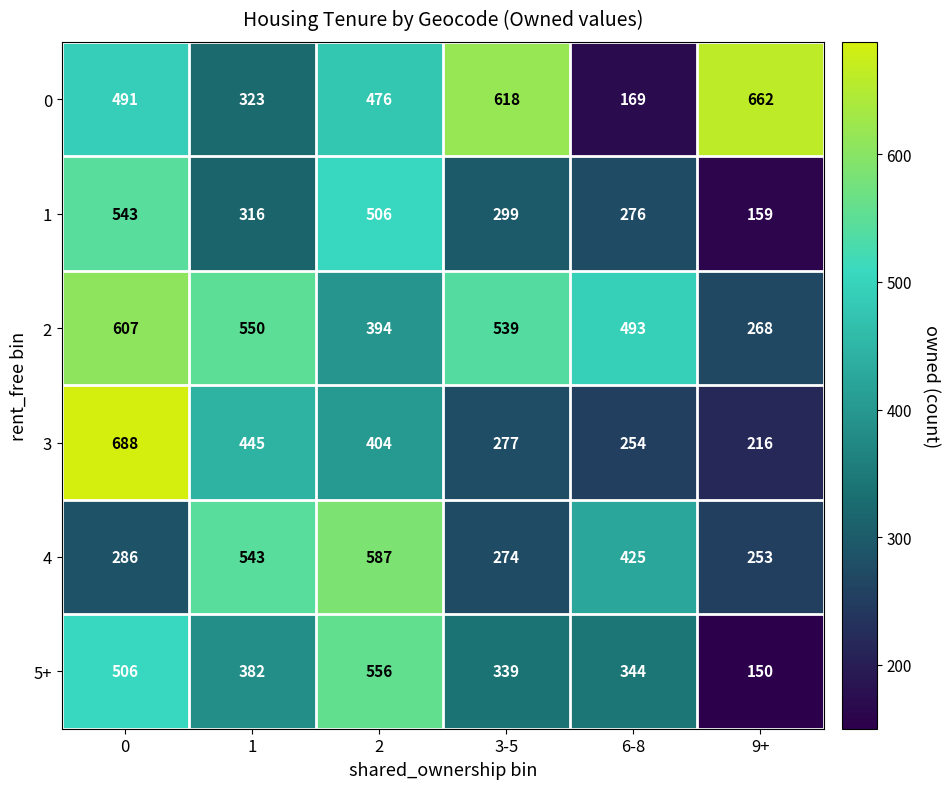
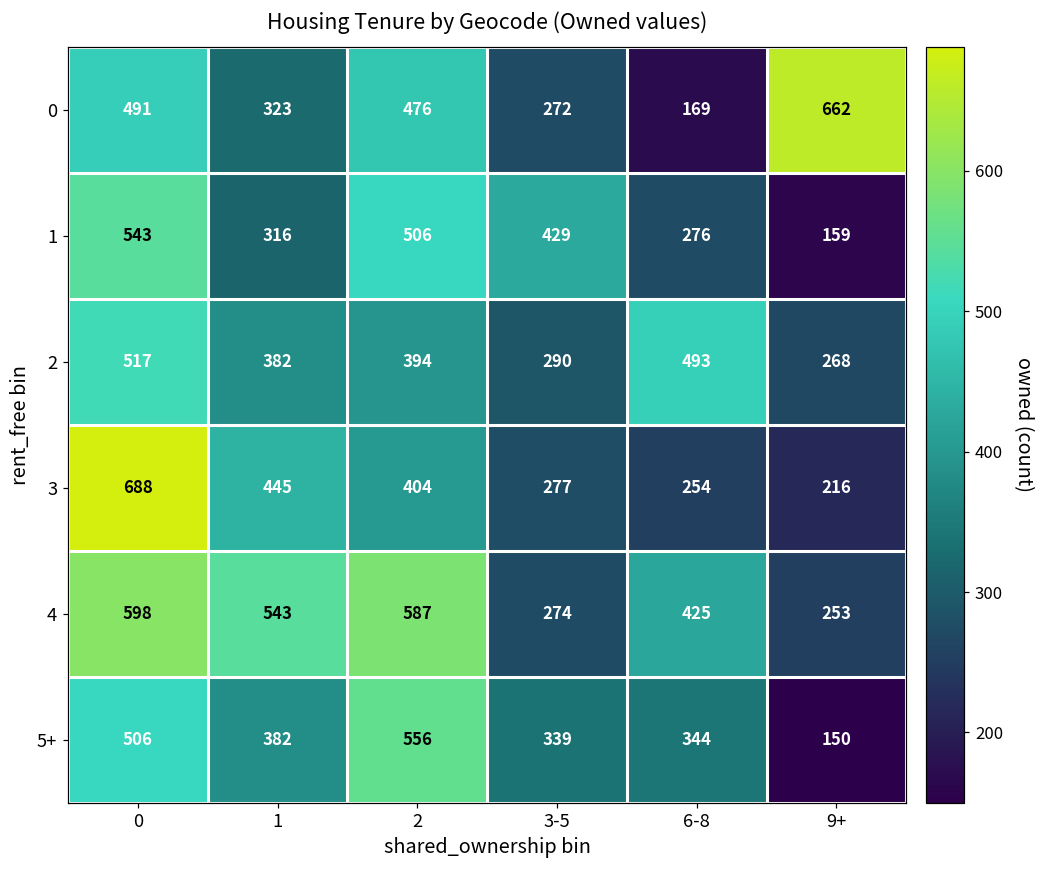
  {
    "0": {
      "0": 491,
      "1": 323,
      "2": 476,
-     "3-5": 618,
+     "3-5": 272,
      "6-8": 169,
      "9+": 662
    },
    "1": {
      "0": 543,
      "1": 316,
      "2": 506,
-     "3-5": 299,
+     "3-5": 429,
      "6-8": 276,
      "9+": 159
    },
    "2": {
-     "0": 607,
-     "1": 550,
+     "0": 517,
+     "1": 382,
      "2": 394,
-     "3-5": 539,
+     "3-5": 290,
      "6-8": 493,
      "9+": 268
    },
    "3": {
      "0": 688,
      "1": 445,
      "2": 404,
      "3-5": 277,
      "6-8": 254,
      "9+": 216
    },
    "4": {
-     "0": 286,
+     "0": 598,
      "1": 543,
      "2": 587,
      "3-5": 274,
      "6-8": 425,
      "9+": 253
    },
    "5+": {
      "0": 506,
      "1": 382,
      "2": 556,
      "3-5": 339,
      "6-8": 344,
      "9+": 150
    }
  }
